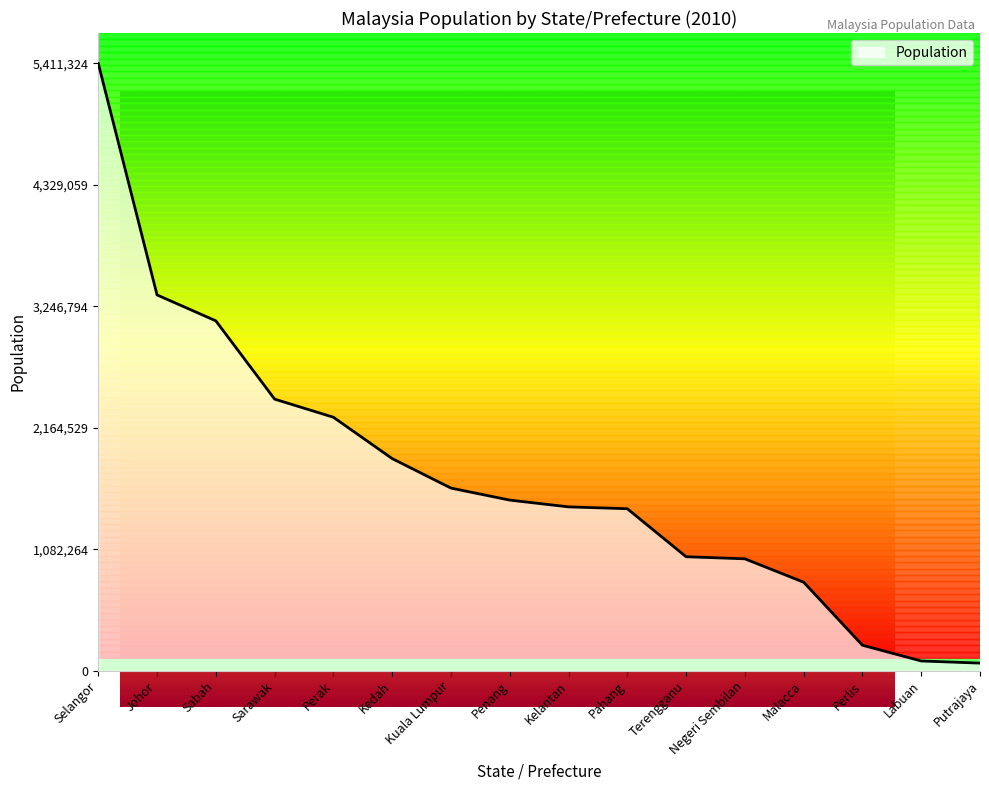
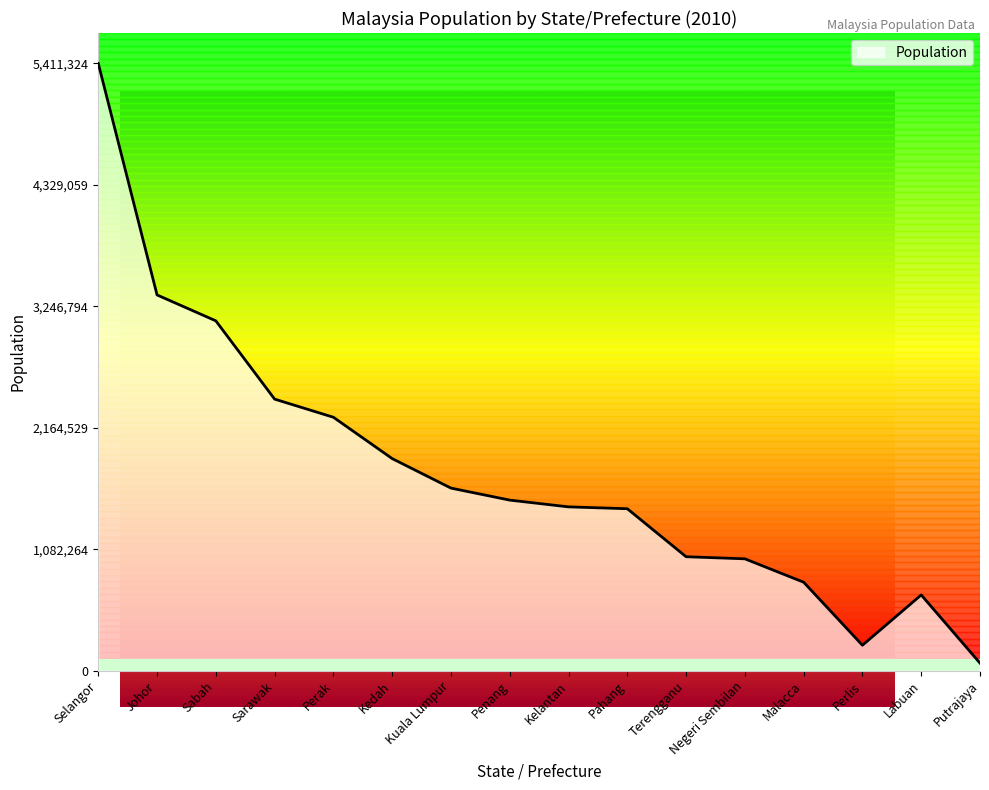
  {
    "Selangor": "5,410,000",
-   "Labuan": "90,000",
+   "Labuan": "680,000",
    "Putrajaya": "70,000"
  }
